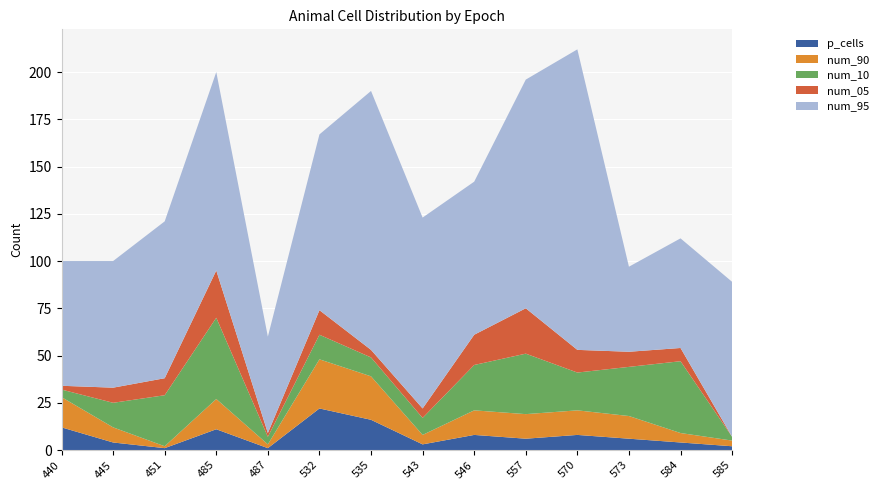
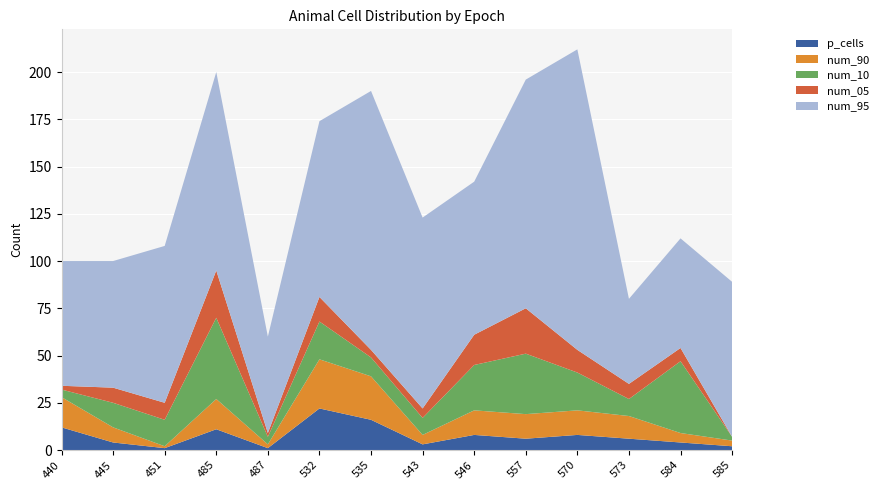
  {
    "num_10": {
-     "451": 27,
-     "532": 13,
-     "573": 26
+     "451": 14,
+     "532": 20,
+     "573": 9
    }
  }
